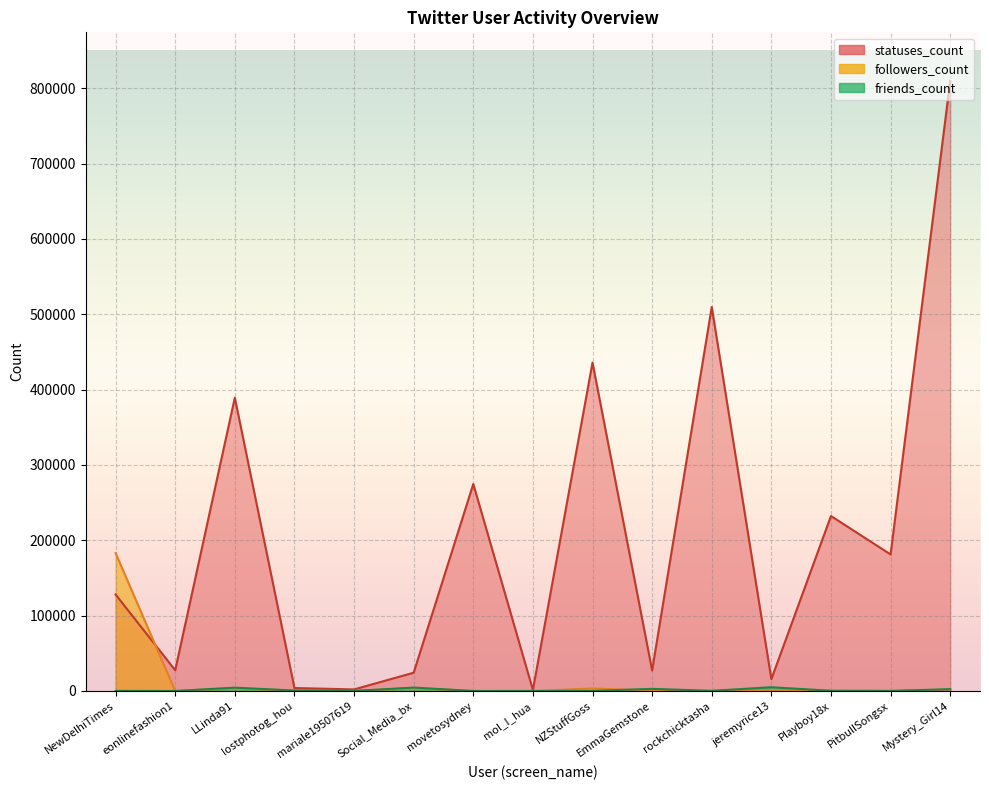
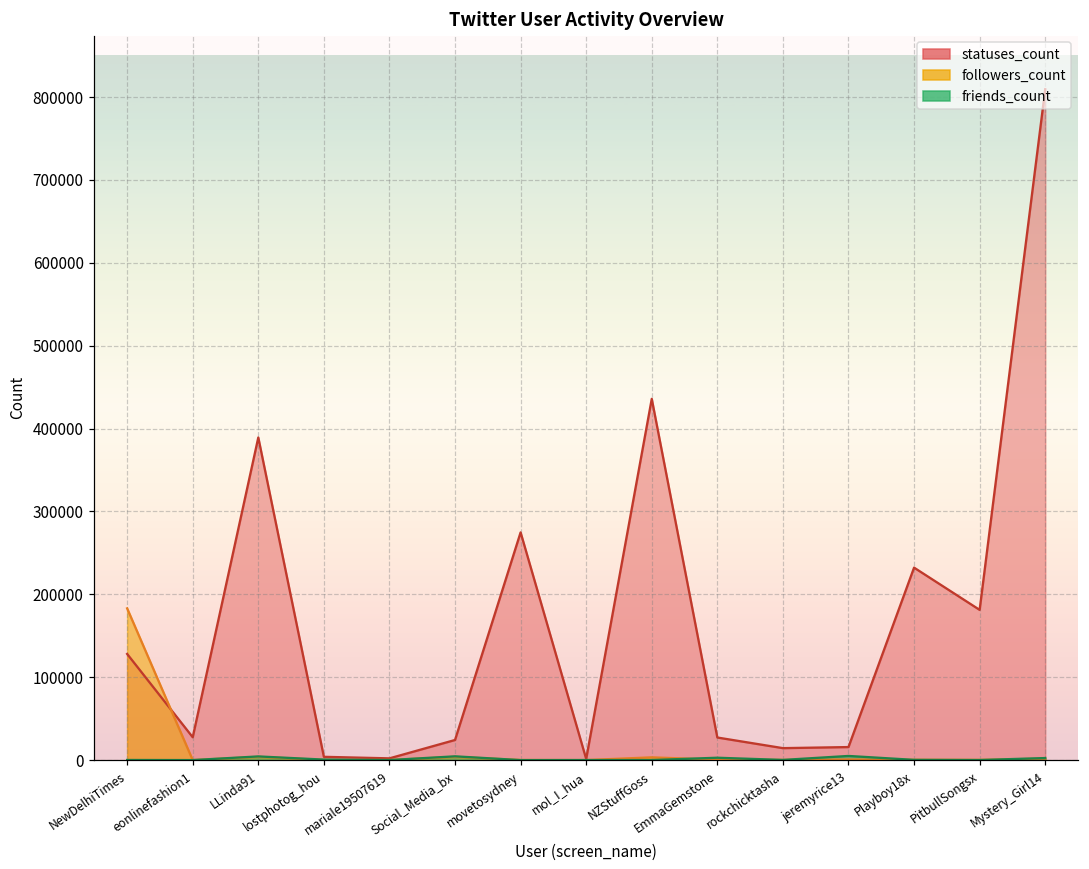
  {
    "statuses_count": {
      "NewDelhiTimes": 130000,
      "eonlinefashion1": 30000,
      "LLinda91": 390000,
      "Social_Media_bx": 20000,
      "movetosydney": 270000,
      "NZStuffGoss": 440000,
      "EmmaGemstone": 30000,
-     "rockchicktasha": 510000,
+     "rockchicktasha": 10000,
      "jeremyrice13": 20000,
      "Playboy18x": 230000,
      "PitbullSongsx": 180000
    },
    "followers_count": {
      "NewDelhiTimes": 180000,
      "jeremyrice13": 0
    },
    "friends_count": {
      "NewDelhiTimes": 0,
      "jeremyrice13": 10000
    }
  }
